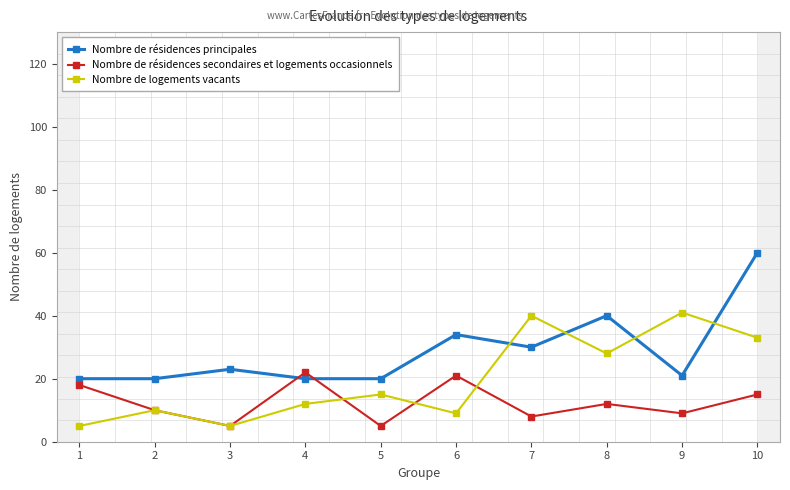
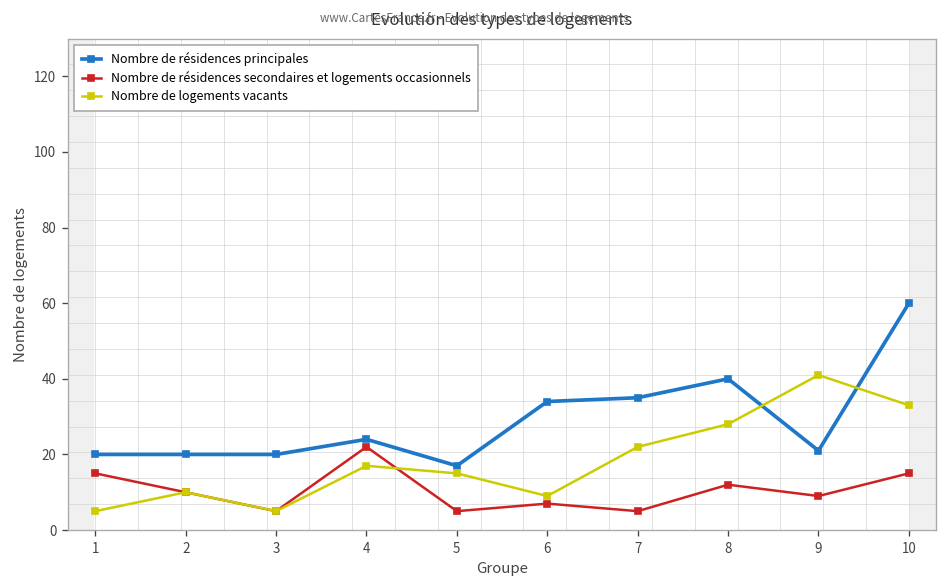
  {
    "Nombre de résidences principales": {
      "1": 20,
      "2": 20,
-     "3": 23,
-     "4": 20,
-     "5": 20,
+     "3": 20,
+     "4": 24,
+     "5": 17,
      "6": 34,
-     "7": 30,
+     "7": 35,
      "8": 40,
      "9": 21,
      "10": 60
    },
    "Nombre de résidences secondaires et logements occasionnels": {
-     "1": 18,
+     "1": 15,
      "4": 22,
      "5": 5,
-     "6": 21,
-     "7": 8,
+     "6": 7,
+     "7": 5,
      "8": 12,
      "9": 9,
      "10": 15
    },
    "Nombre de logements vacants": {
      "1": 5,
-     "4": 12,
+     "4": 17,
      "5": 15,
      "6": 9,
-     "7": 40,
+     "7": 22,
      "8": 28,
      "9": 41,
      "10": 33
    }
  }
